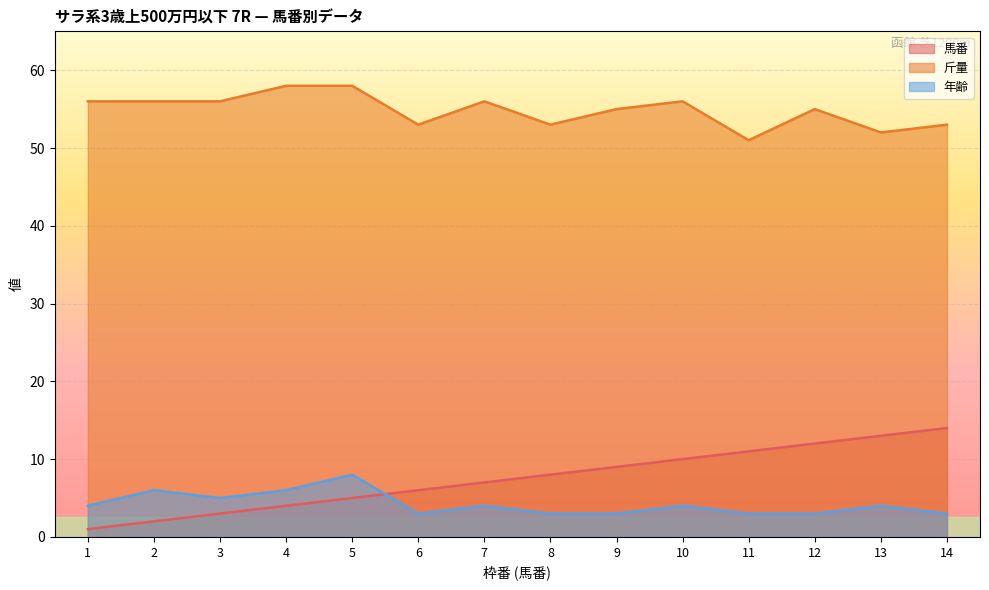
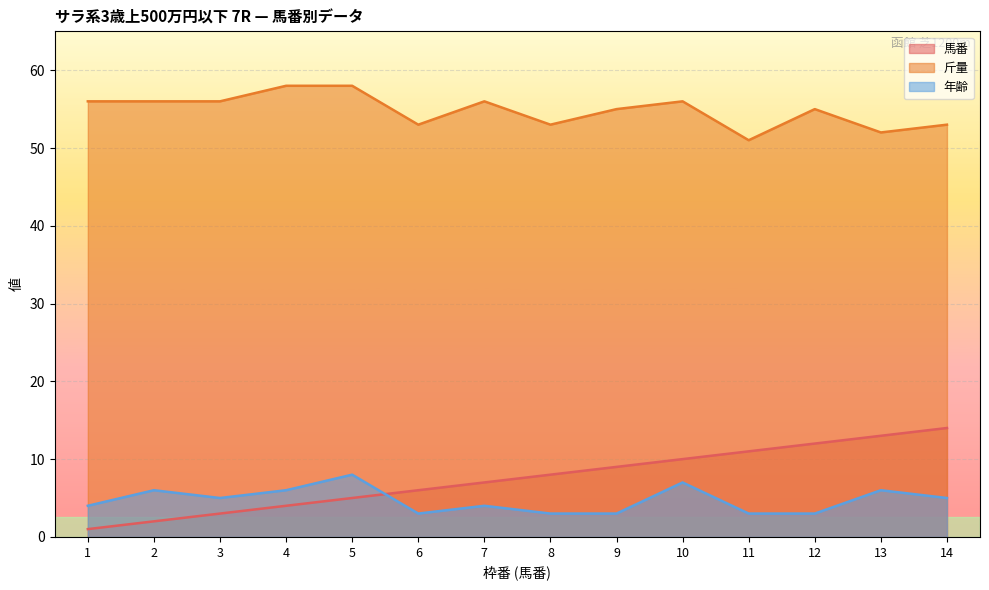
  {
    "年齢": {
      "1": 4,
      "2": 6,
      "3": 5,
      "4": 6,
      "5": 8,
      "6": 3,
      "7": 4,
      "8": 3,
      "9": 3,
-     "10": 4,
+     "10": 7,
      "11": 3,
      "12": 3,
-     "13": 4,
-     "14": 3
+     "13": 6,
+     "14": 5
    }
  }
